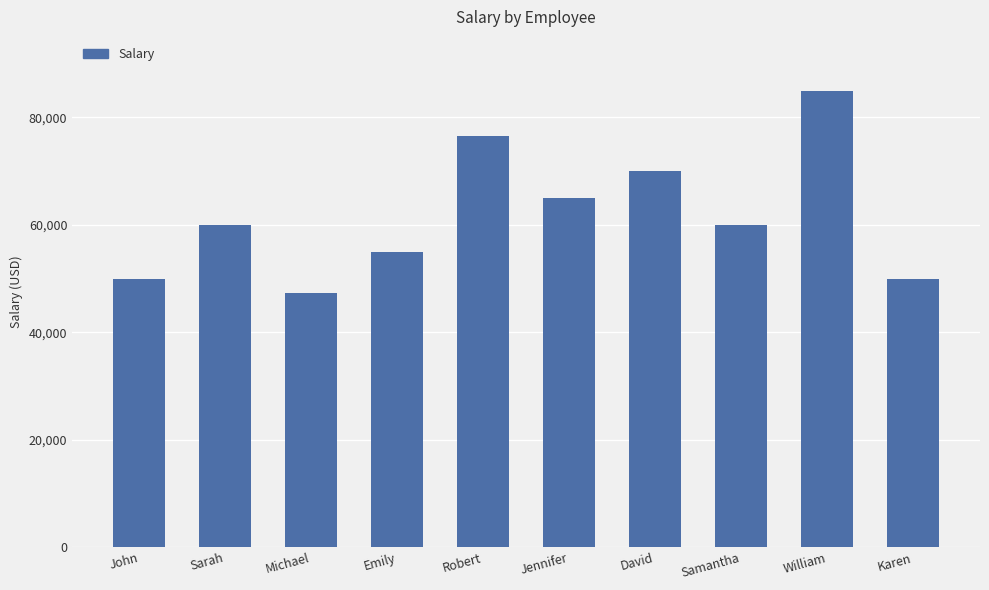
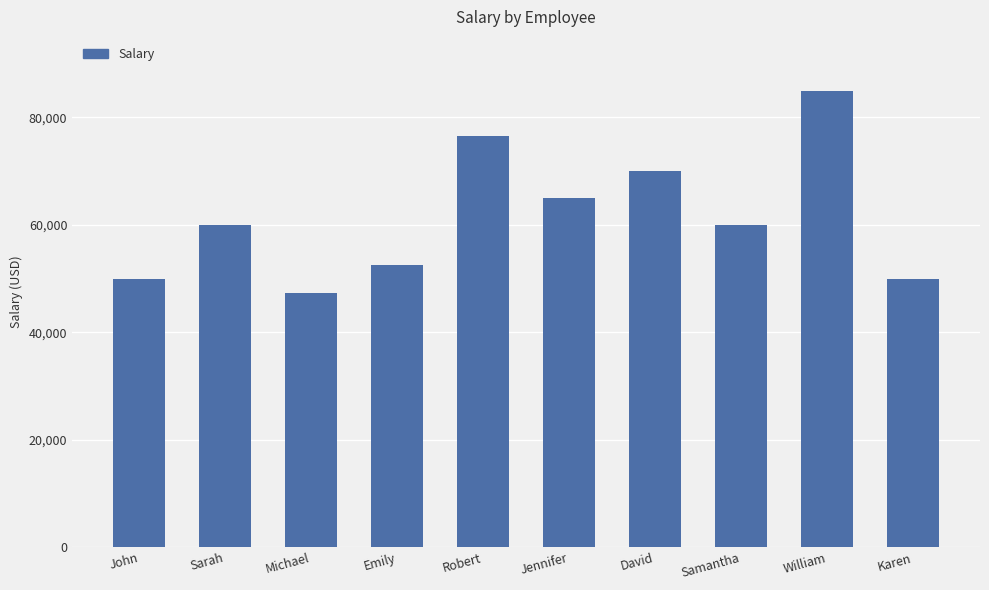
  {
    "John": "50,000",
    "Sarah": "60,000",
    "Michael": "47,000",
-   "Emily": "55,000",
+   "Emily": "53,000",
    "Robert": "77,000",
    "Jennifer": "65,000",
    "David": "70,000",
    "Samantha": "60,000",
    "William": "85,000",
    "Karen": "50,000"
  }
